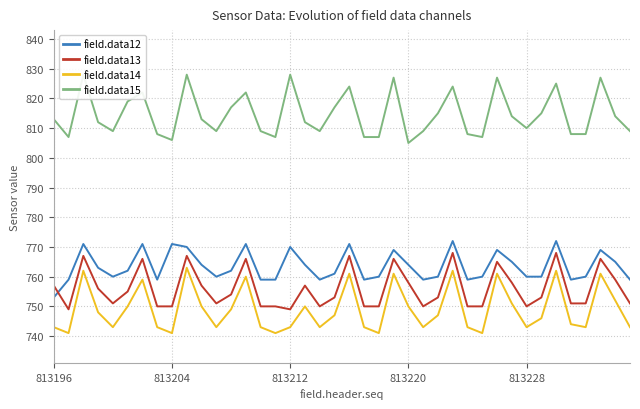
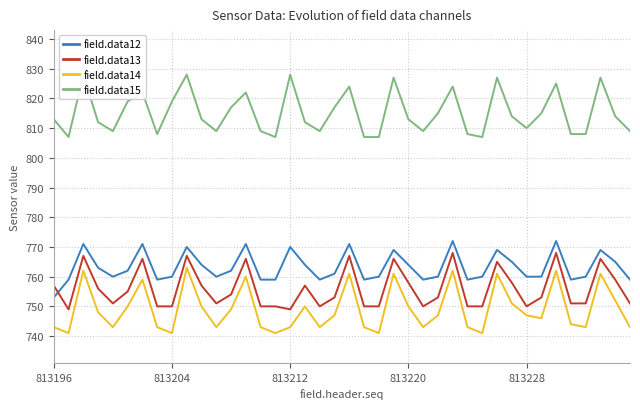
  {
    "field.data12": {
      "813196": 753,
-     "813204": 771,
+     "813204": 760,
      "813212": 770,
      "813220": 764,
      "813228": 760
    },
    "field.data13": {
      "813196": 757,
      "813204": 750,
      "813212": 749,
      "813220": 758,
      "813228": 750
    },
    "field.data14": {
      "813196": 743,
      "813204": 741,
      "813212": 743,
      "813220": 750,
-     "813228": 743
+     "813228": 747
    },
    "field.data15": {
      "813196": 813,
-     "813204": 806,
+     "813204": 819,
      "813212": 828,
-     "813220": 805,
+     "813220": 813,
      "813228": 810
    }
  }
